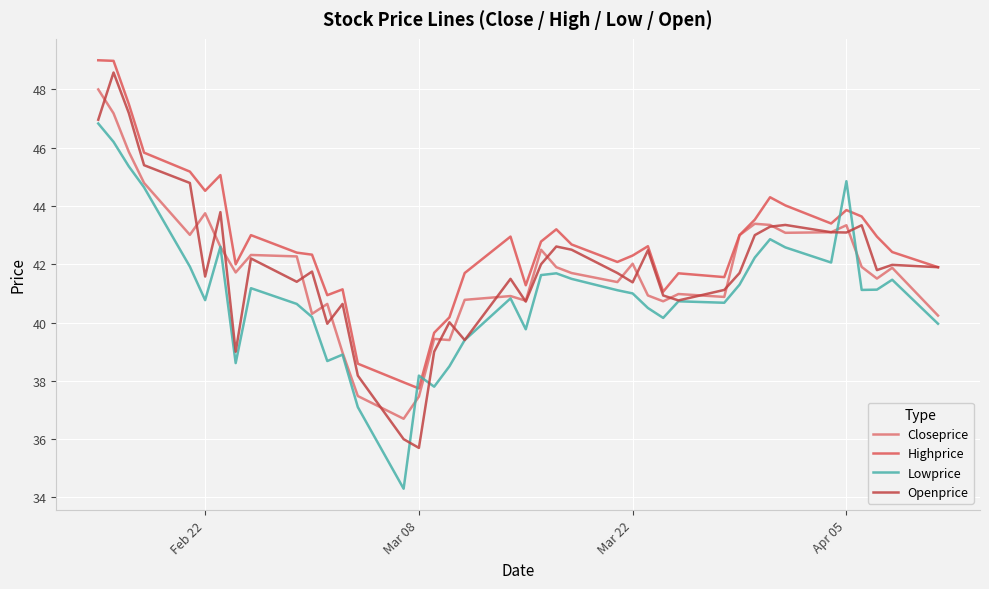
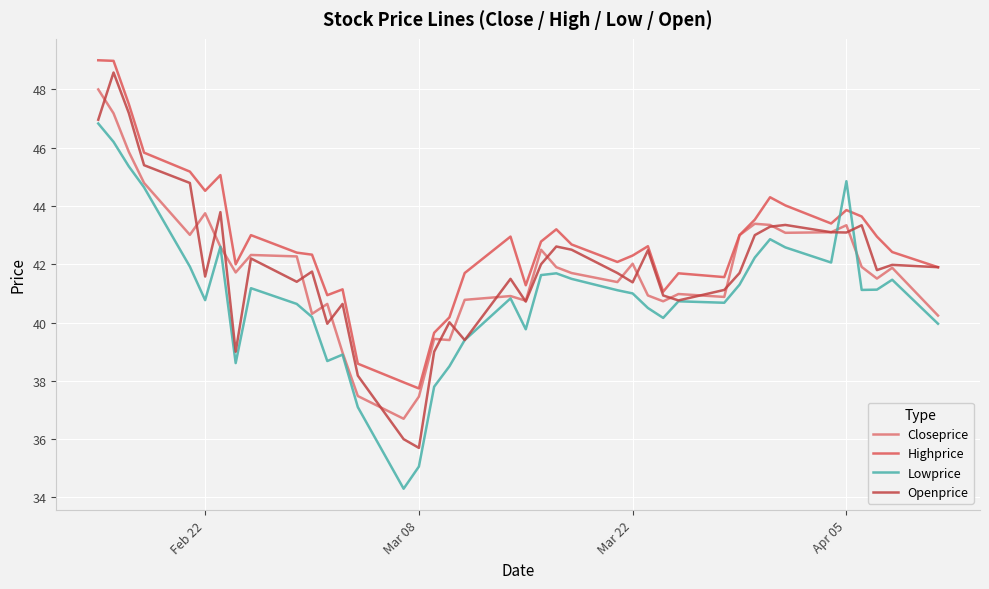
  {
    "Lowprice": {
      "Feb 22": 40.8,
-     "Mar 08": 38.2,
+     "Mar 08": 35.1,
      "Mar 22": 41.0,
      "Apr 05": 44.9
    }
  }
